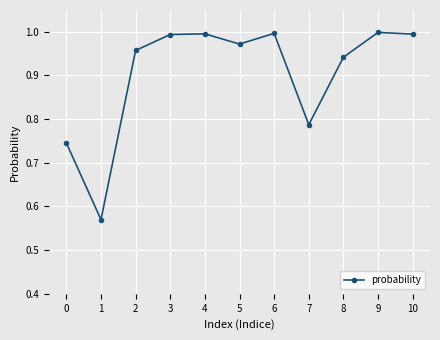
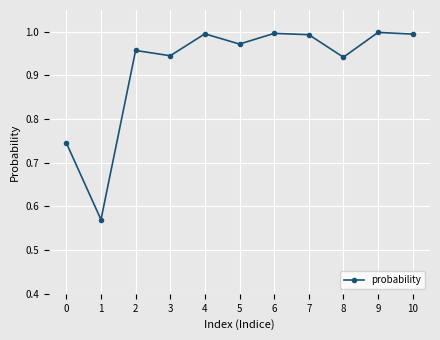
  {
    "0": 0.75,
    "1": 0.57,
    "2": 0.96,
-   "3": 0.99,
+   "3": 0.95,
    "4": 1.00,
    "5": 0.97,
    "6": 1.00,
-   "7": 0.79,
+   "7": 0.99,
    "8": 0.94,
    "9": 1.00,
    "10": 0.99
  }
